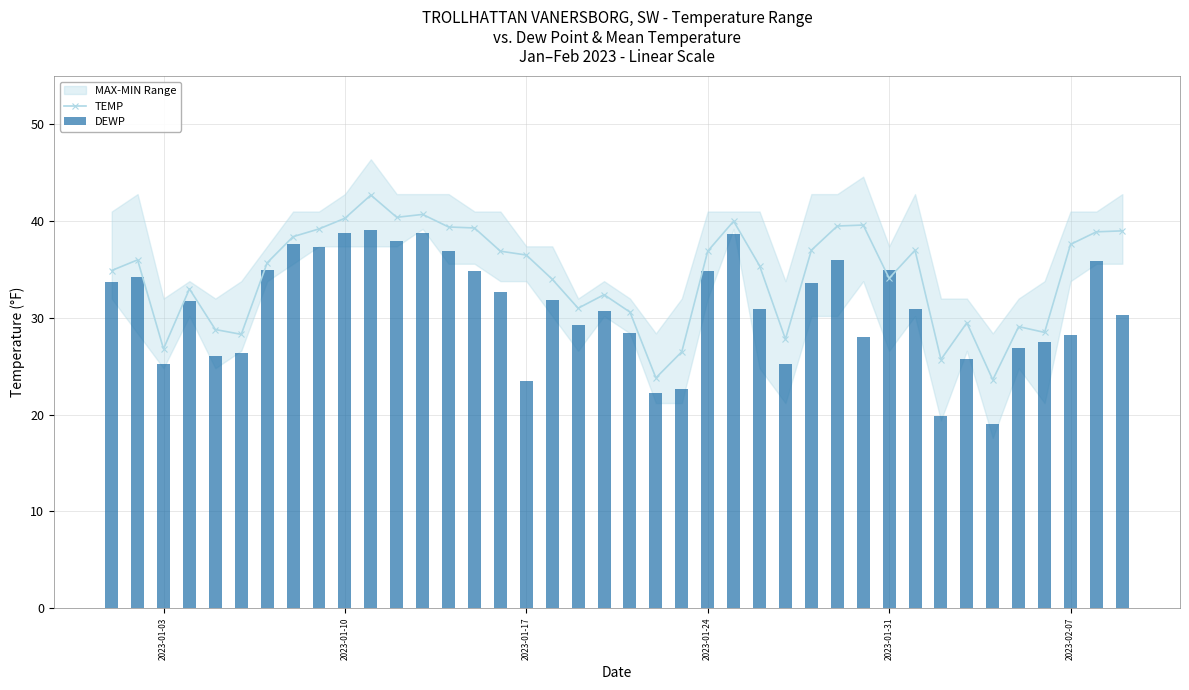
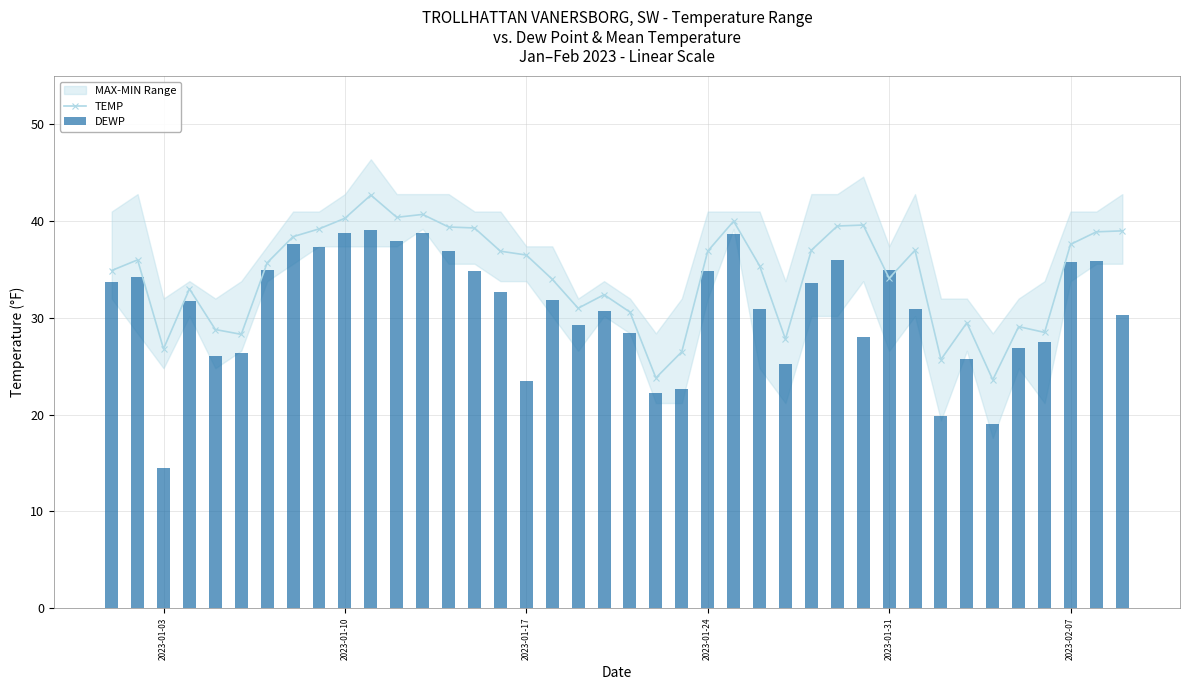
  {
    "DEWP": {
-     "2023-01-03": 25,
+     "2023-01-03": 15,
      "2023-01-10": 39,
      "2023-01-17": 24,
      "2023-01-24": 35,
      "2023-01-31": 35,
-     "2023-02-07": 28
+     "2023-02-07": 36
    }
  }
